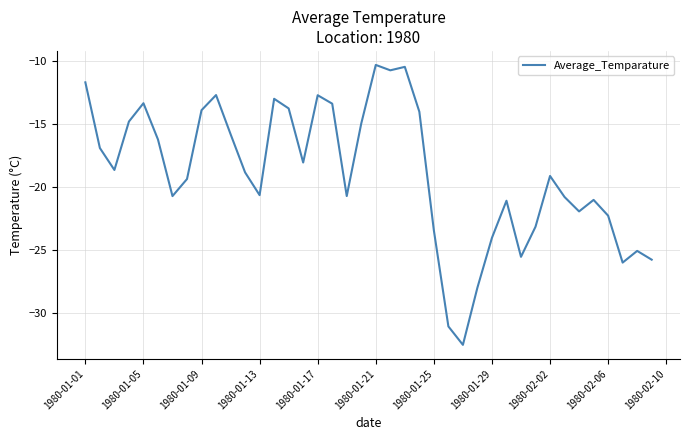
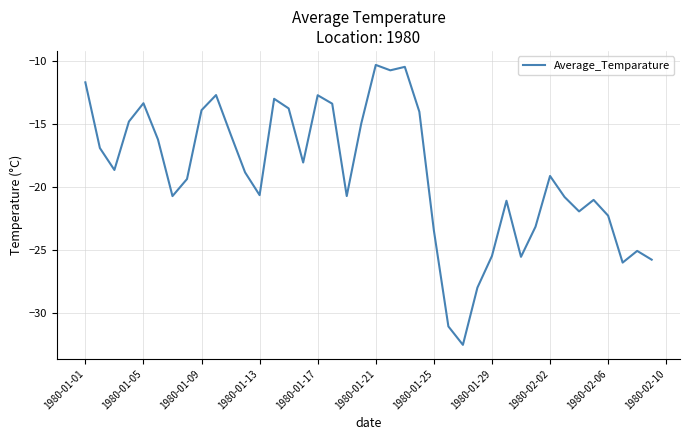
  {
    "1980-01-01": -11.7,
    "1980-01-05": -13.3,
    "1980-01-09": -13.9,
    "1980-01-13": -20.6,
    "1980-01-17": -12.7,
    "1980-01-21": -10.3,
    "1980-01-25": -23.4,
-   "1980-01-29": -24.0,
+   "1980-01-29": -25.5,
    "1980-02-02": -19.1,
    "1980-02-06": -22.3
  }
